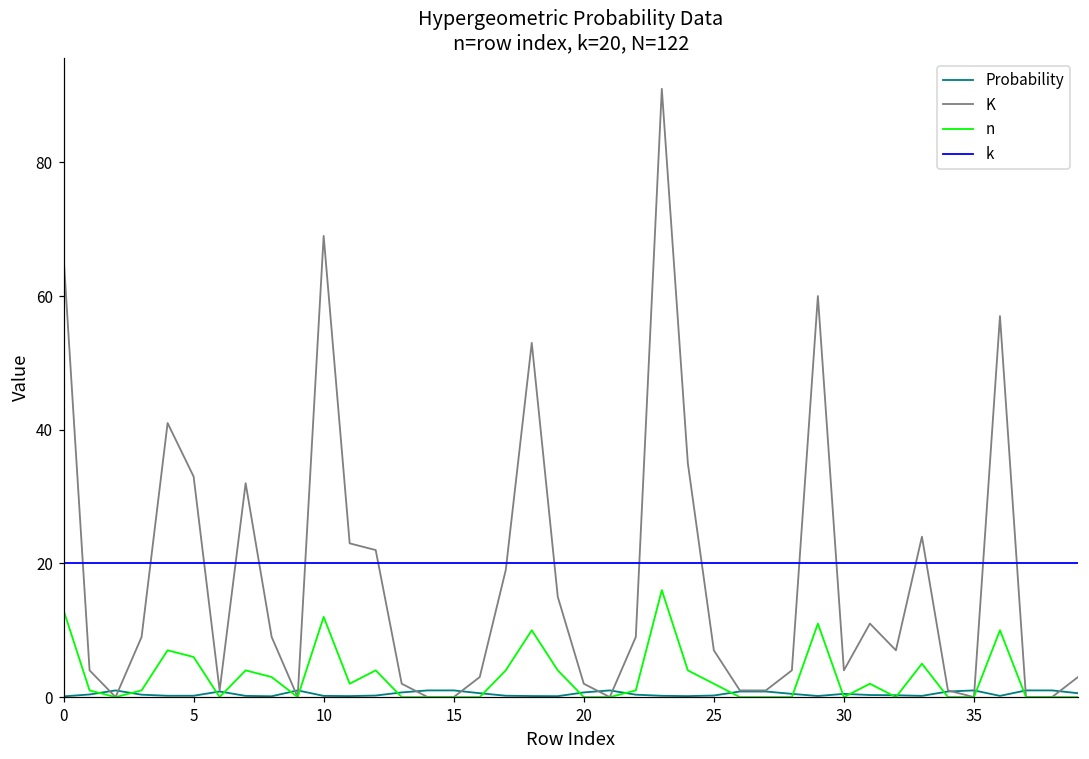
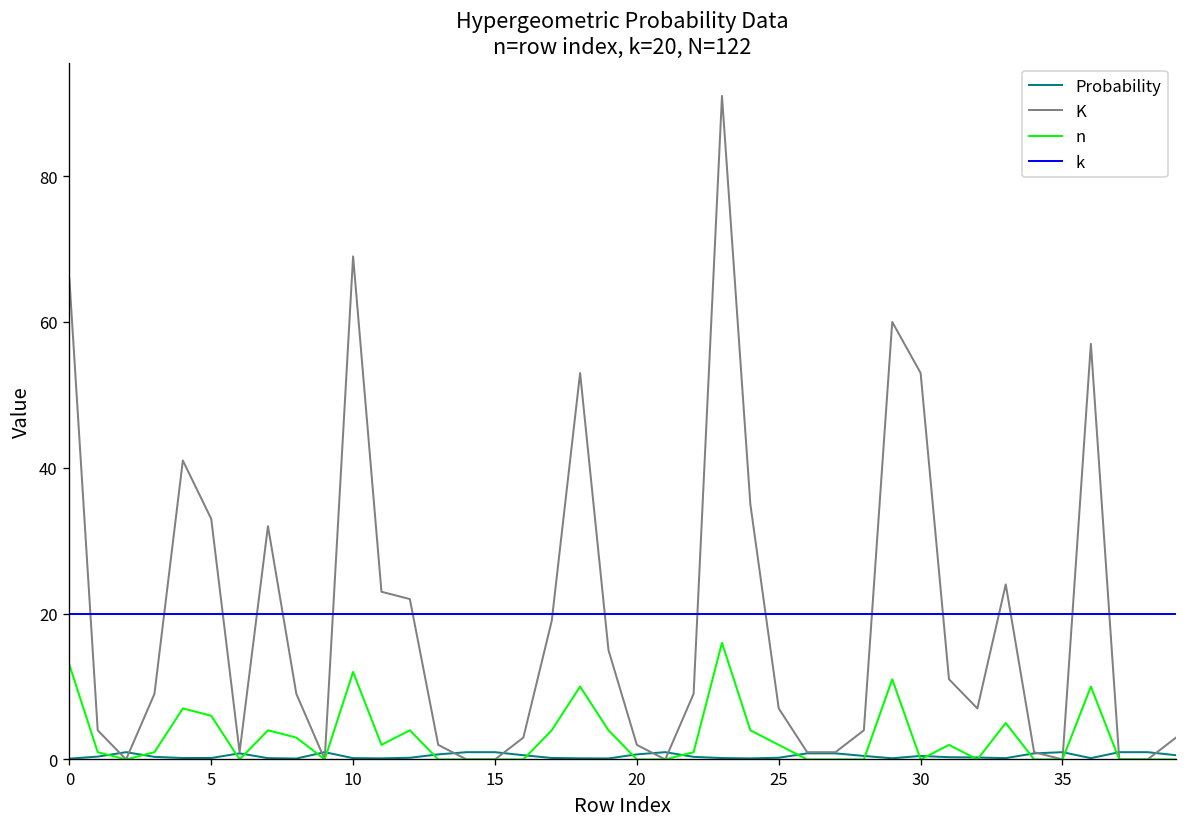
  {
    "Probability": {
      "0": 0,
      "5": 0,
      "10": 0,
      "15": 1,
      "20": 1,
      "25": 0,
      "30": 0,
      "35": 1
    },
    "K": {
      "0": 66,
      "5": 33,
      "10": 69,
      "20": 2,
      "25": 7,
-     "30": 4
+     "30": 53
    },
    "n": {
      "0": 13,
      "5": 6,
      "10": 12,
      "20": 0,
      "25": 2,
      "30": 0
    },
    "k": {
      "0": 20,
      "5": 20,
      "10": 20,
      "15": 20,
      "20": 20,
      "25": 20,
      "30": 20,
      "35": 20
    }
  }
